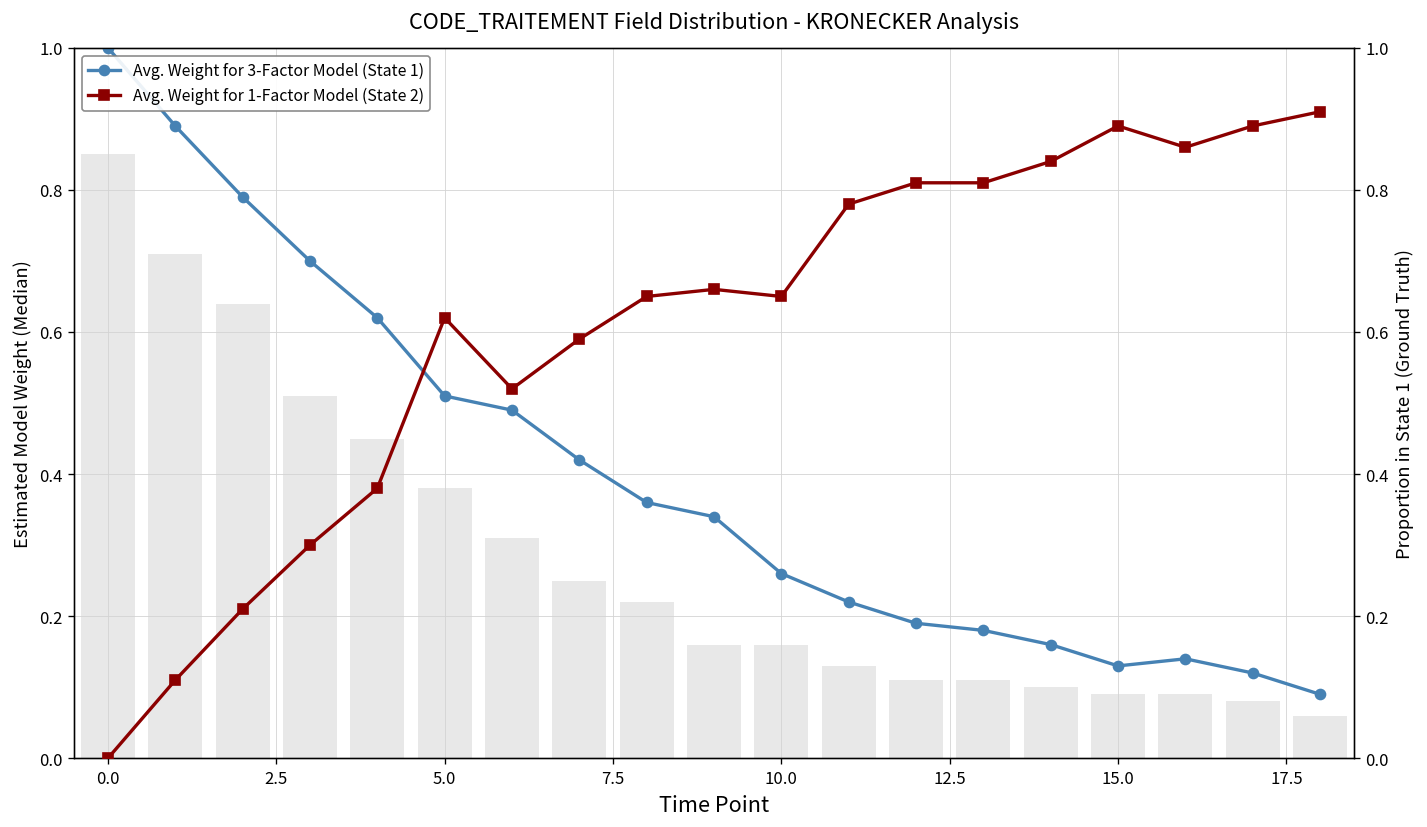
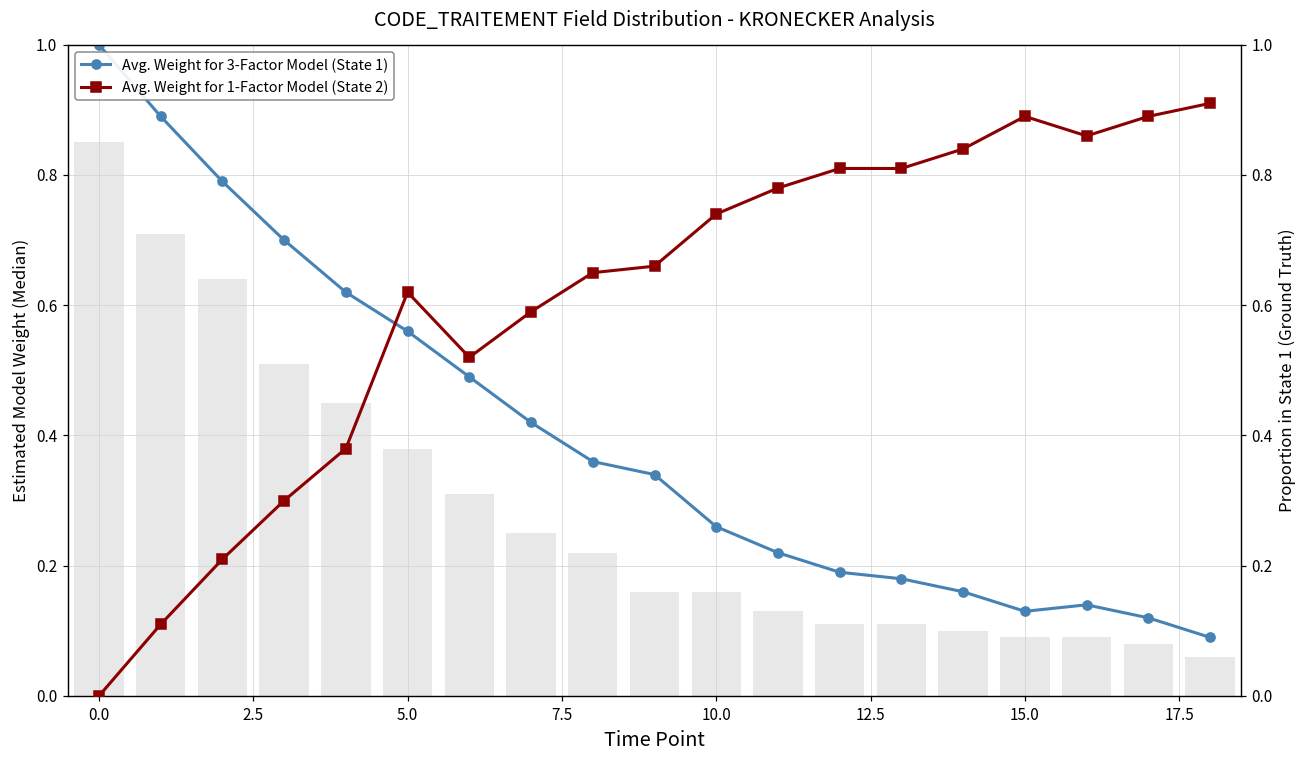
  {
    "Avg. Weight for 3-Factor Model (State 1)": {
      "0.0": 1.00,
-     "5.0": 0.51,
+     "5.0": 0.56,
      "10.0": 0.26,
      "15.0": 0.13
    },
    "Avg. Weight for 1-Factor Model (State 2)": {
      "0.0": 0.00,
      "5.0": 0.62,
-     "10.0": 0.65,
+     "10.0": 0.74,
      "15.0": 0.89
    }
  }
